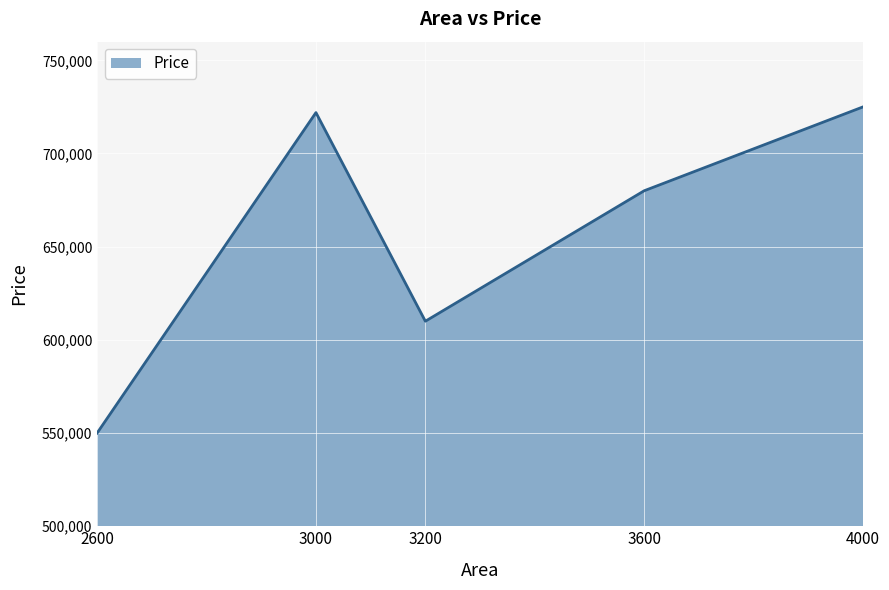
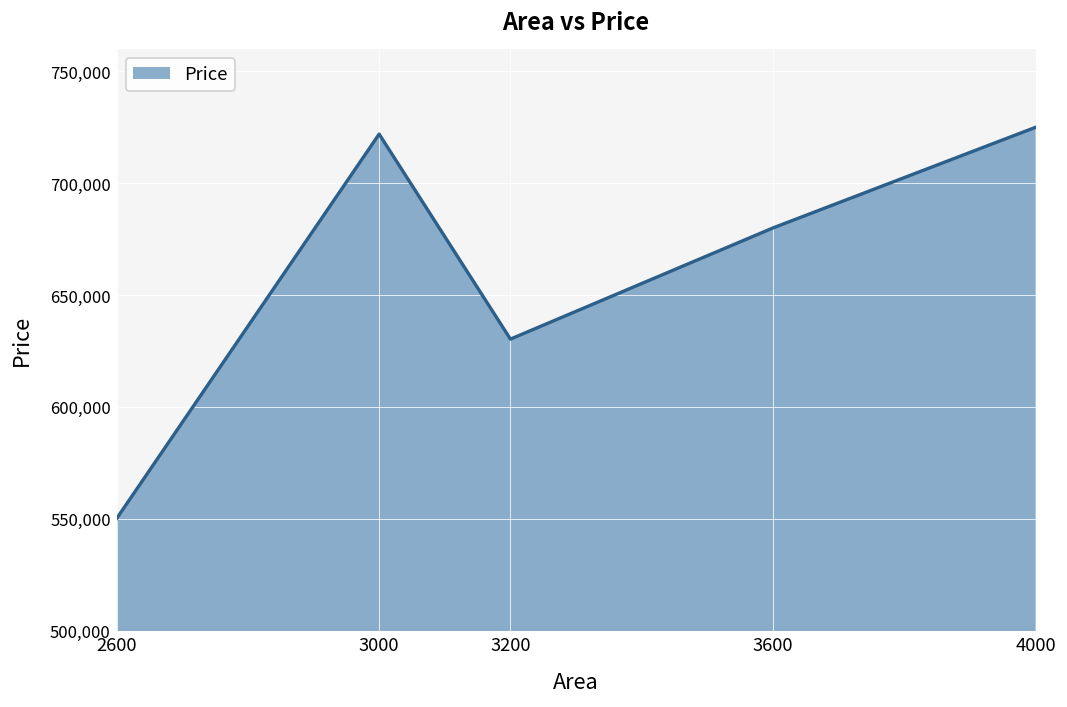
  {
    "2600": "550,000",
    "3000": "722,000",
-   "3200": "610,000",
+   "3200": "630,000",
    "3600": "680,000",
    "4000": "725,000"
  }
